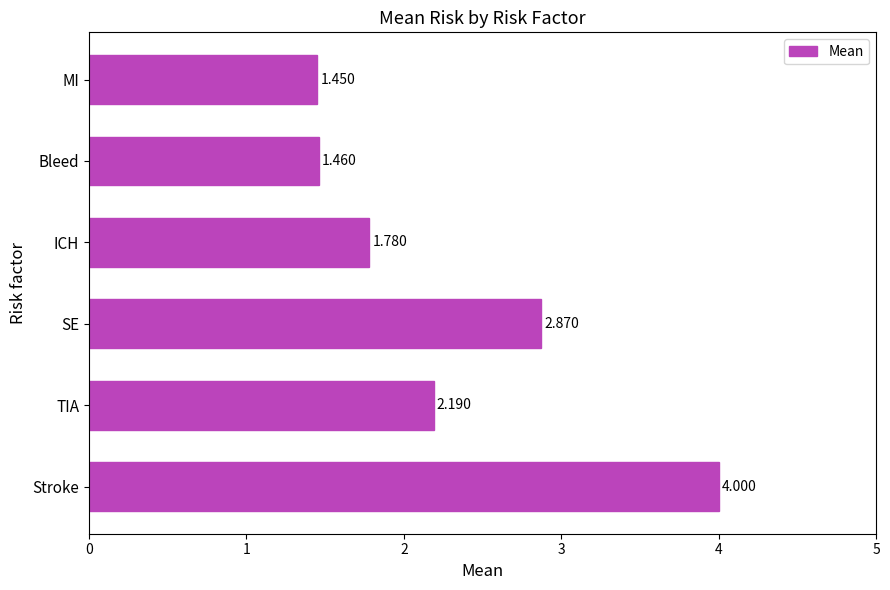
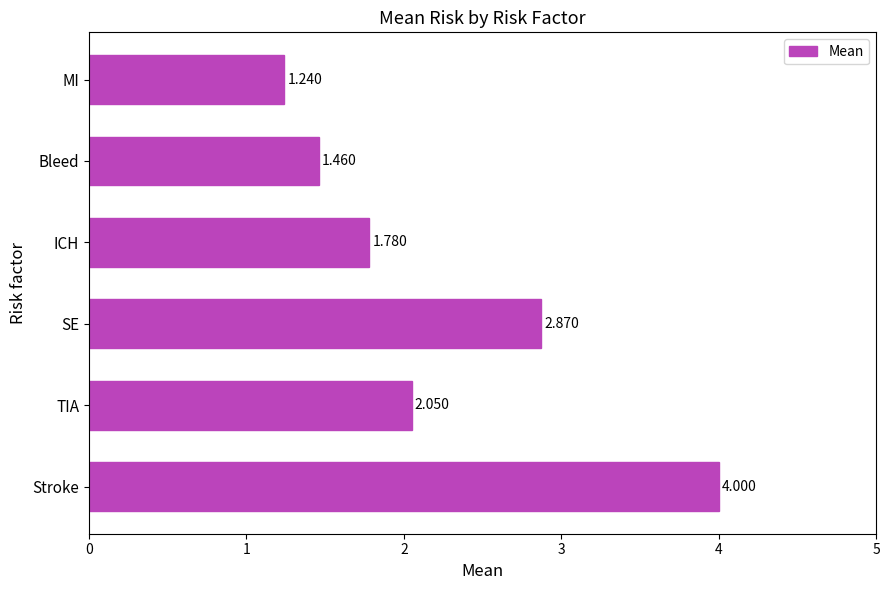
  {
-   "MI": 1.450,
+   "MI": 1.240,
    "Bleed": 1.460,
    "ICH": 1.780,
    "SE": 2.870,
-   "TIA": 2.190,
+   "TIA": 2.050,
    "Stroke": 4.000
  }
